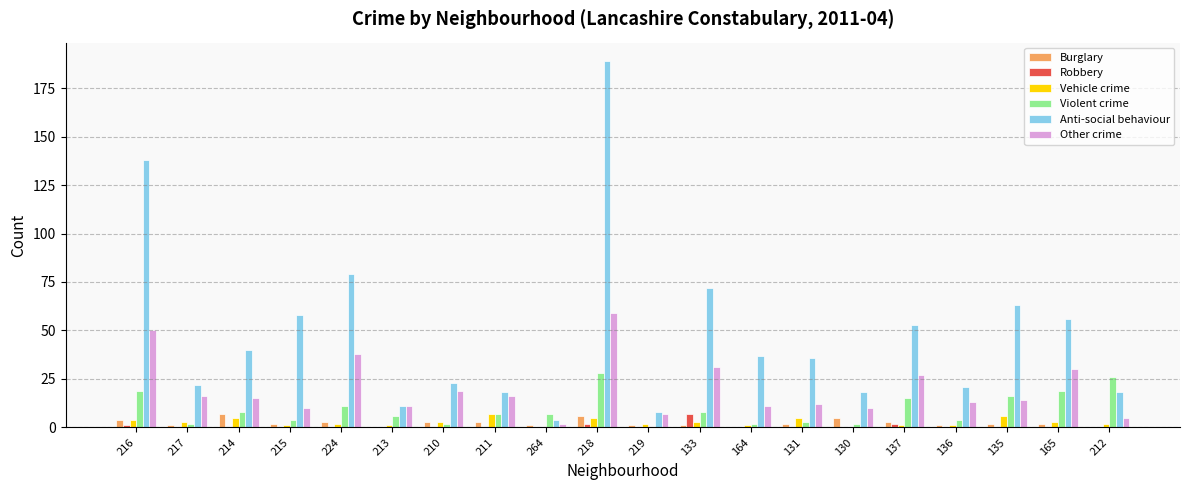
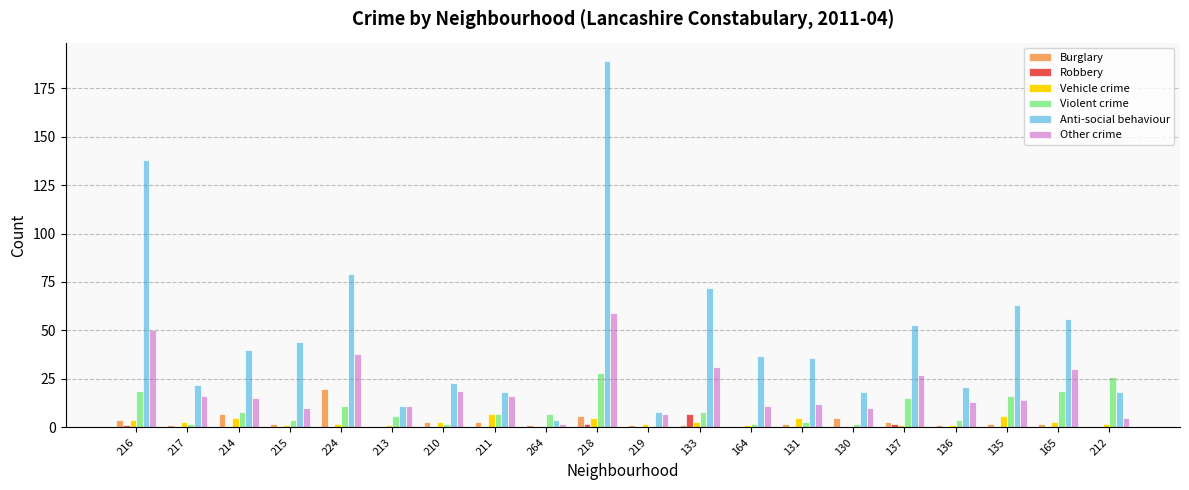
  {
    "Burglary": {
      "216": 4,
      "214": 7,
      "215": 2,
-     "224": 3,
+     "224": 20,
      "213": 0,
      "210": 3,
      "211": 3,
      "218": 6,
      "164": 0,
      "131": 2,
      "130": 5,
      "137": 3,
      "135": 2,
      "165": 2,
      "212": 0
    },
    "Robbery": {
      "217": 0,
      "214": 0,
      "215": 0,
      "224": 0,
      "213": 0,
      "210": 0,
      "211": 0,
      "264": 0,
      "218": 2,
      "219": 0,
      "133": 7,
      "164": 0,
      "131": 0,
      "130": 0,
      "137": 2,
      "136": 0,
      "135": 0,
      "165": 0,
      "212": 0
    },
    "Vehicle crime": {
      "216": 4,
      "217": 3,
      "214": 5,
      "224": 2,
      "210": 3,
      "211": 7,
      "264": 0,
      "218": 5,
      "219": 2,
      "133": 3,
      "131": 5,
      "130": 0,
      "135": 6,
      "165": 3,
      "212": 2
    },
    "Violent crime": {
      "216": 19,
      "217": 2,
      "214": 8,
      "215": 4,
      "224": 11,
      "213": 6,
      "210": 2,
      "211": 7,
      "264": 7,
      "218": 28,
      "219": 0,
      "133": 8,
      "164": 2,
      "131": 3,
      "130": 2,
      "137": 15,
      "136": 4,
      "135": 16,
      "165": 19,
      "212": 26
    },
    "Anti-social behaviour": {
      "216": 138,
      "217": 22,
      "214": 40,
-     "215": 58,
+     "215": 44,
      "224": 79,
      "213": 11,
      "210": 23,
      "211": 18,
      "264": 4,
      "218": 189,
      "219": 8,
      "133": 72,
      "164": 37,
      "131": 36,
      "130": 18,
      "137": 53,
      "136": 21,
      "135": 63,
      "165": 56,
      "212": 18
    },
    "Other crime": {
      "216": 50,
      "217": 16,
      "214": 15,
      "215": 10,
      "224": 38,
      "213": 11,
      "210": 19,
      "211": 16,
      "264": 2,
      "218": 59,
      "219": 7,
      "133": 31,
      "164": 11,
      "131": 12,
      "130": 10,
      "137": 27,
      "136": 13,
      "135": 14,
      "165": 30,
      "212": 5
    }
  }
